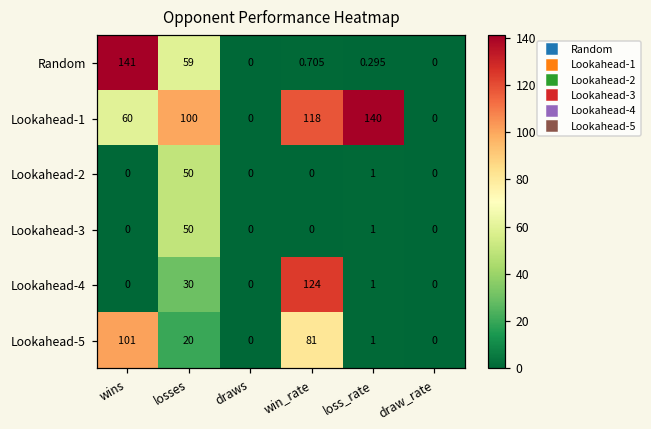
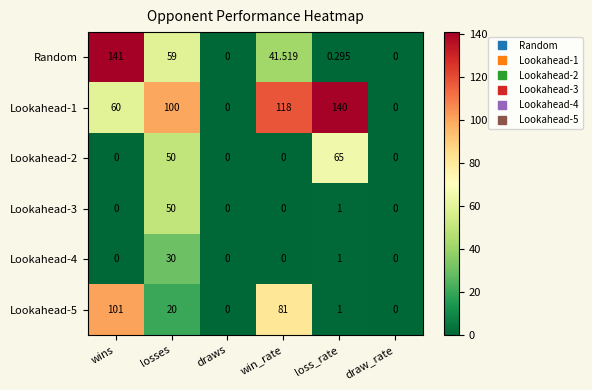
  {
    "Random": {
      "wins": 141,
      "losses": 59,
      "draws": 0,
-     "win_rate": 0.705,
+     "win_rate": 41.519,
      "loss_rate": 0.295,
      "draw_rate": 0
    },
    "Lookahead-1": {
      "wins": 60,
      "losses": 100,
      "draws": 0,
      "win_rate": 118,
      "loss_rate": 140,
      "draw_rate": 0
    },
    "Lookahead-2": {
      "wins": 0,
      "losses": 50,
      "draws": 0,
      "win_rate": 0,
-     "loss_rate": 1,
+     "loss_rate": 65,
      "draw_rate": 0
    },
    "Lookahead-3": {
      "wins": 0,
      "losses": 50,
      "draws": 0,
      "win_rate": 0,
      "loss_rate": 1,
      "draw_rate": 0
    },
    "Lookahead-4": {
      "wins": 0,
      "losses": 30,
      "draws": 0,
-     "win_rate": 124,
+     "win_rate": 0,
      "loss_rate": 1,
      "draw_rate": 0
    },
    "Lookahead-5": {
      "wins": 101,
      "losses": 20,
      "draws": 0,
      "win_rate": 81,
      "loss_rate": 1,
      "draw_rate": 0
    }
  }
